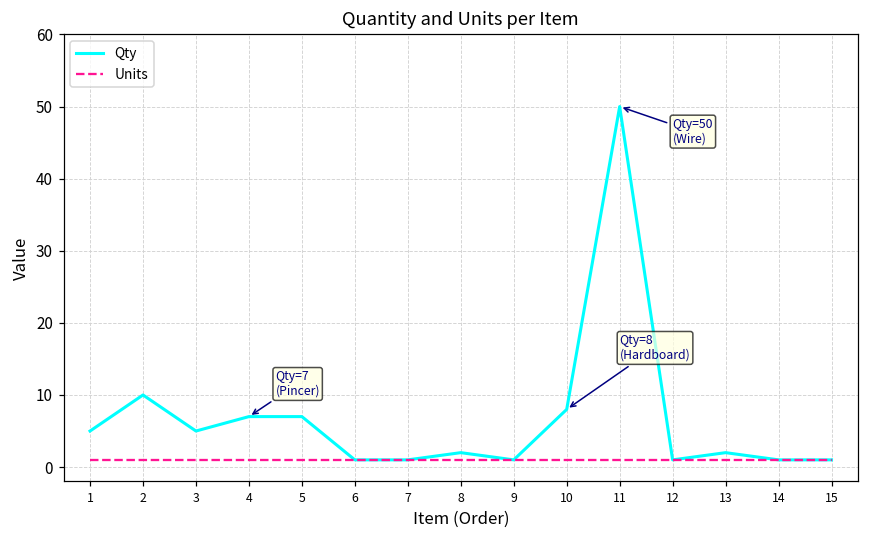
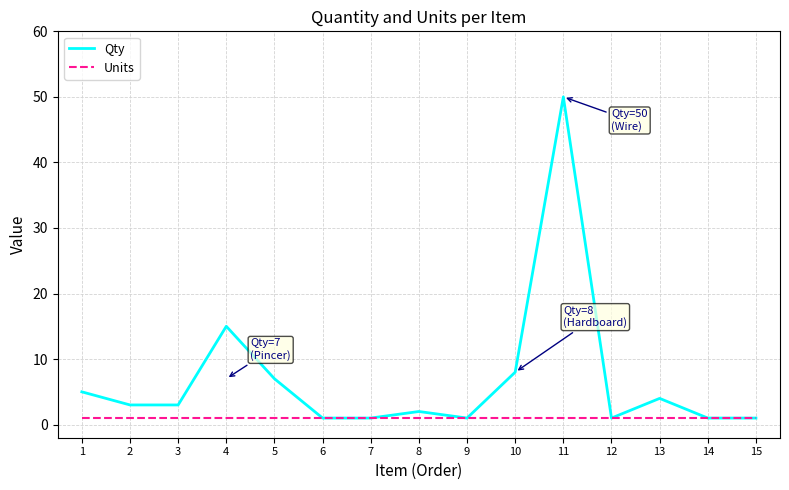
  {
    "Qty": {
      "1": 5,
-     "2": 10,
-     "3": 5,
-     "4": 7,
+     "2": 3,
+     "3": 3,
+     "4": 15,
      "8": 2,
-     "13": 2
+     "13": 4
    },
    "Units": {
      "1": 1,
      "2": 1,
      "3": 1,
      "4": 1,
      "5": 1,
      "8": 1,
      "10": 1,
      "11": 1,
      "13": 1
    }
  }
